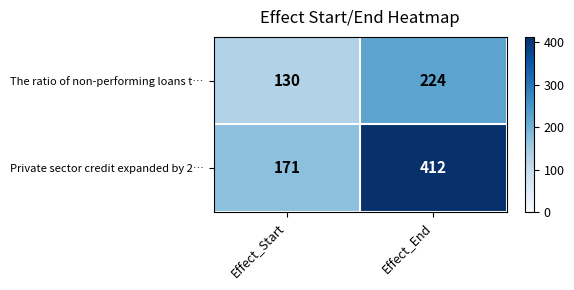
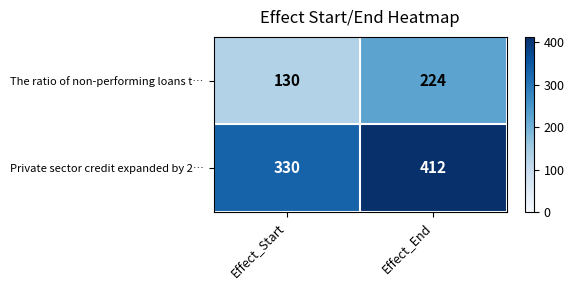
  {
    "The ratio of non-performing loans t…": {
      "Effect_Start": 130,
      "Effect_End": 224
    },
    "Private sector credit expanded by 2…": {
-     "Effect_Start": 171,
+     "Effect_Start": 330,
      "Effect_End": 412
    }
  }
